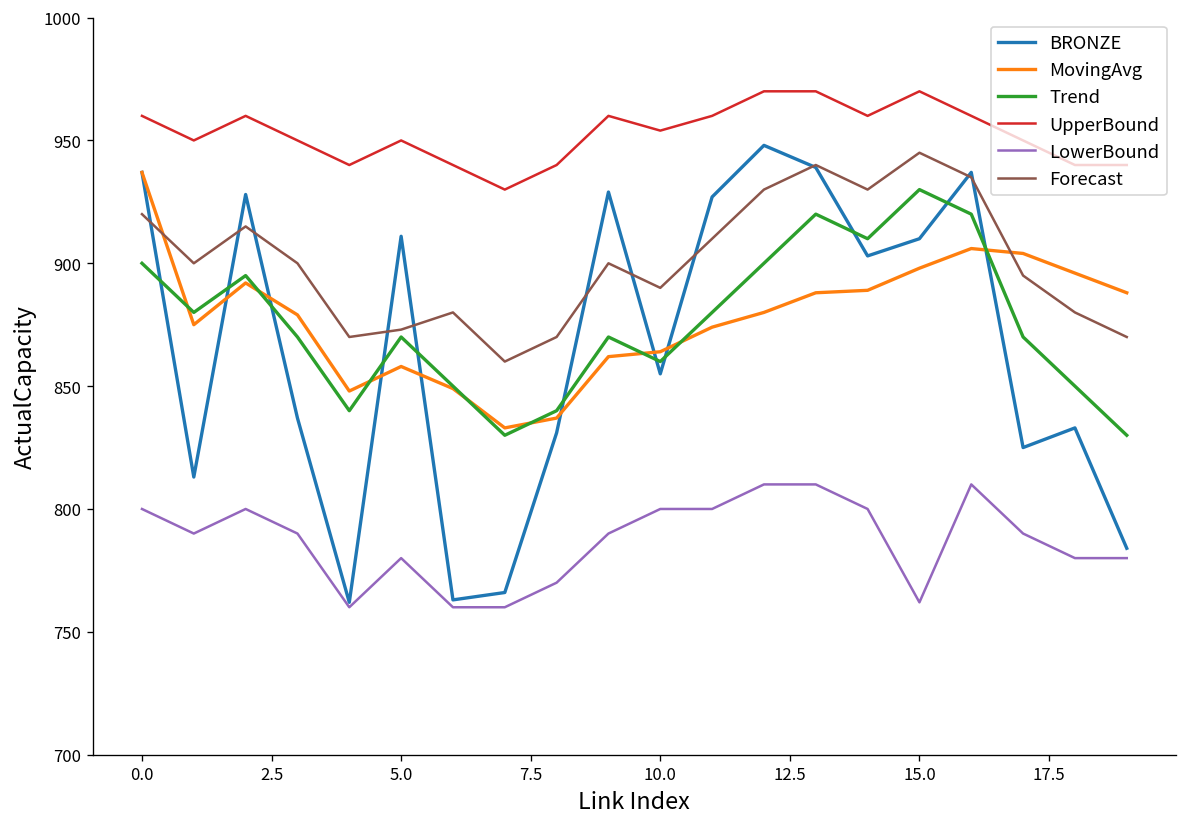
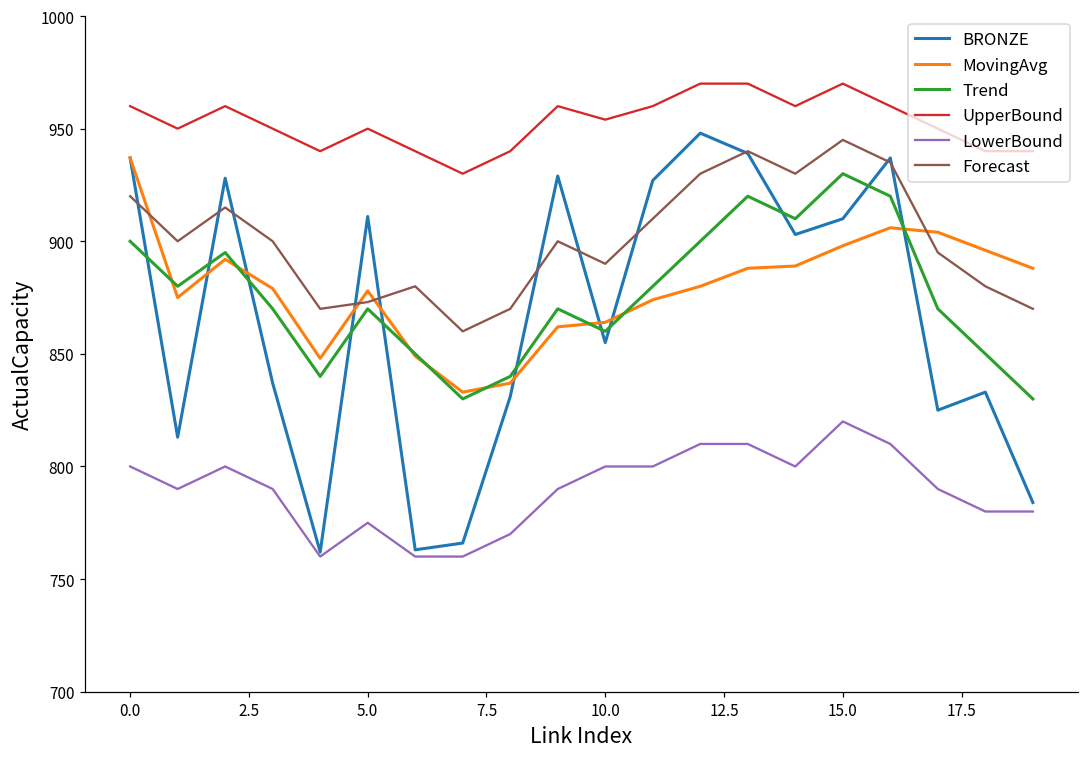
  {
    "BRONZE": {
      "5.0": 911,
      "10.0": 855,
      "15.0": 910
    },
    "MovingAvg": {
-     "5.0": 858,
+     "5.0": 878,
      "10.0": 864,
      "15.0": 898
    },
    "Trend": {
      "0.0": 900,
      "5.0": 870,
      "10.0": 860,
      "15.0": 930
    },
    "UpperBound": {
      "0.0": 960,
      "5.0": 950,
      "10.0": 954,
      "15.0": 970
    },
    "LowerBound": {
      "0.0": 800,
-     "5.0": 780,
+     "5.0": 775,
      "10.0": 800,
-     "15.0": 762
+     "15.0": 820
    },
    "Forecast": {
      "0.0": 920,
      "5.0": 873,
      "10.0": 890,
      "15.0": 945
    }
  }
